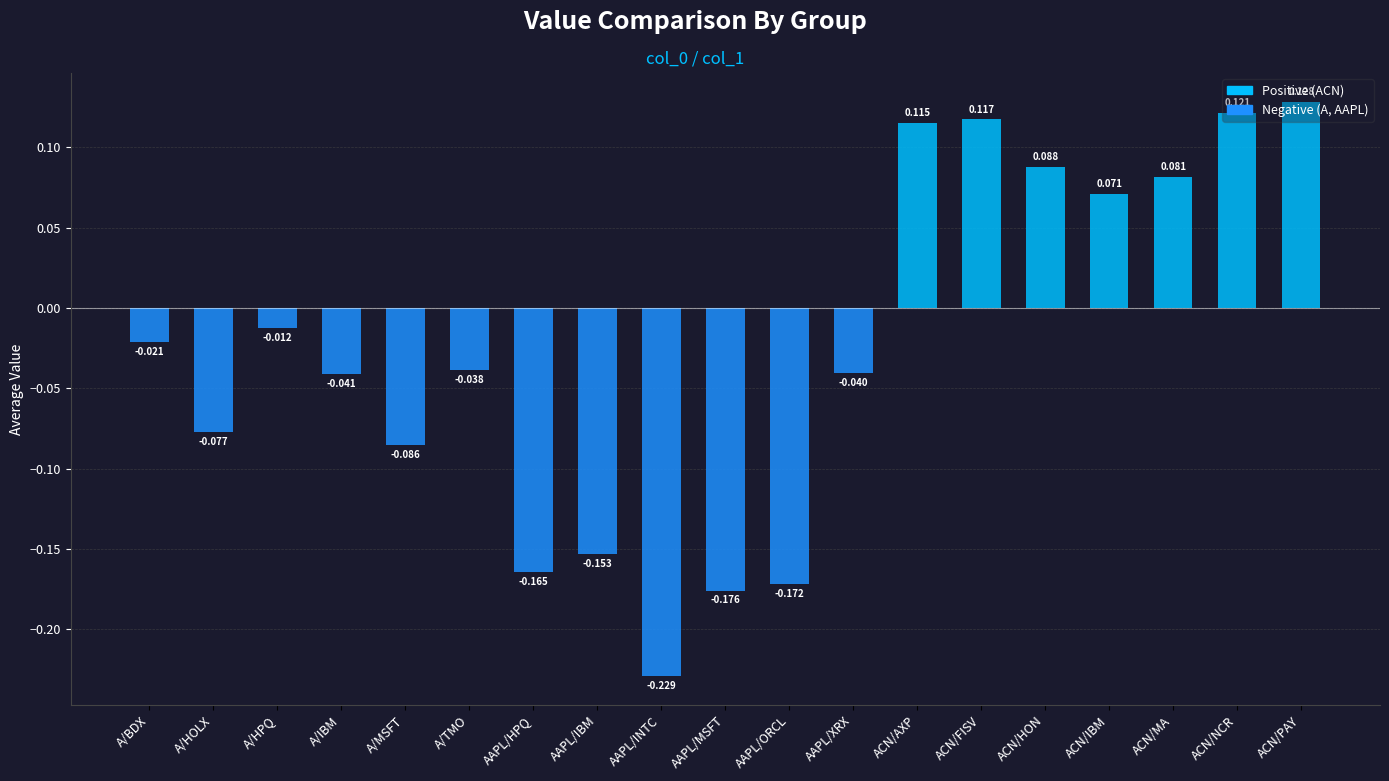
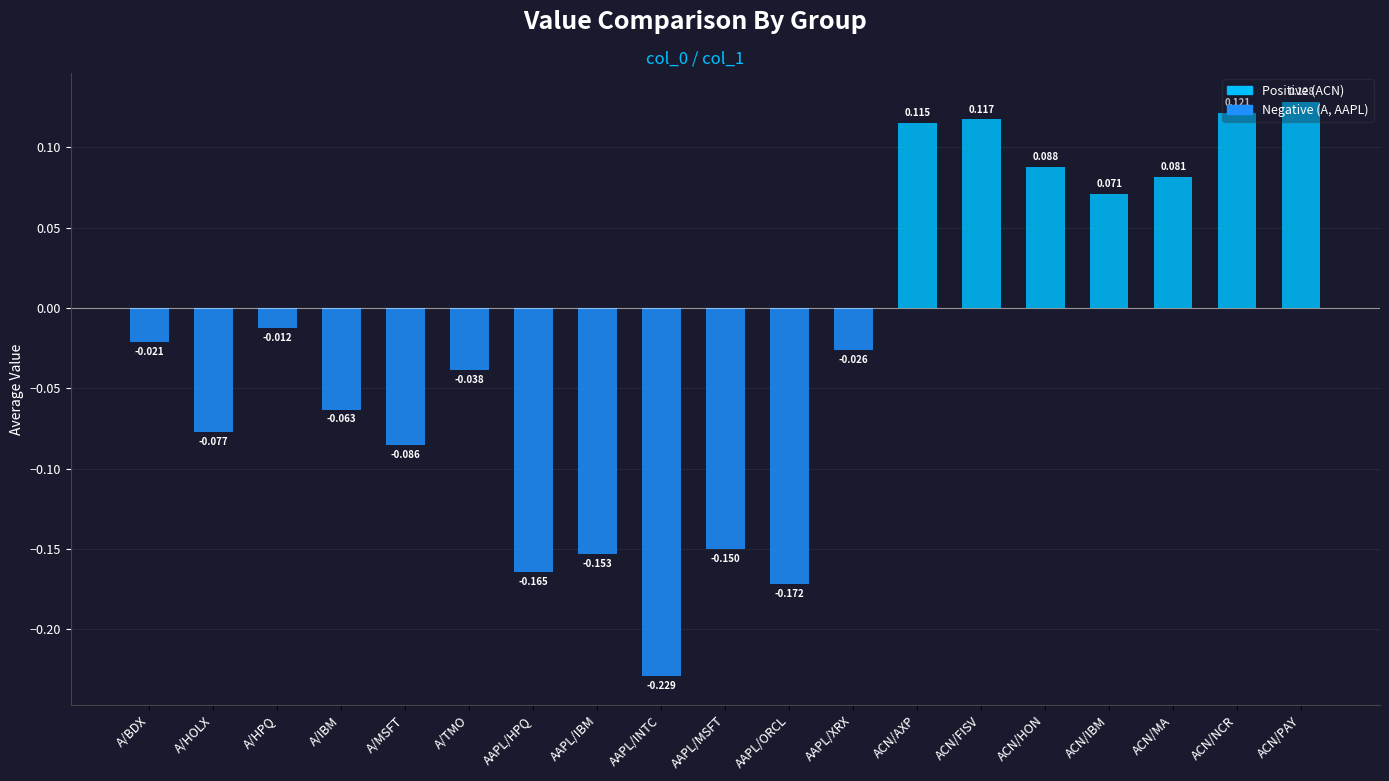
  {
    "A/BDX": -0.021,
    "A/HOLX": -0.077,
    "A/HPQ": -0.012,
-   "A/IBM": -0.041,
+   "A/IBM": -0.063,
    "A/MSFT": -0.086,
    "A/TMO": -0.038,
    "AAPL/HPQ": -0.165,
    "AAPL/IBM": -0.153,
    "AAPL/INTC": -0.229,
-   "AAPL/MSFT": -0.176,
+   "AAPL/MSFT": -0.150,
    "AAPL/ORCL": -0.172,
-   "AAPL/XRX": -0.040,
+   "AAPL/XRX": -0.026,
    "ACN/AXP": 0.115,
    "ACN/FISV": 0.117,
    "ACN/HON": 0.088,
    "ACN/IBM": 0.071,
    "ACN/MA": 0.081
  }
